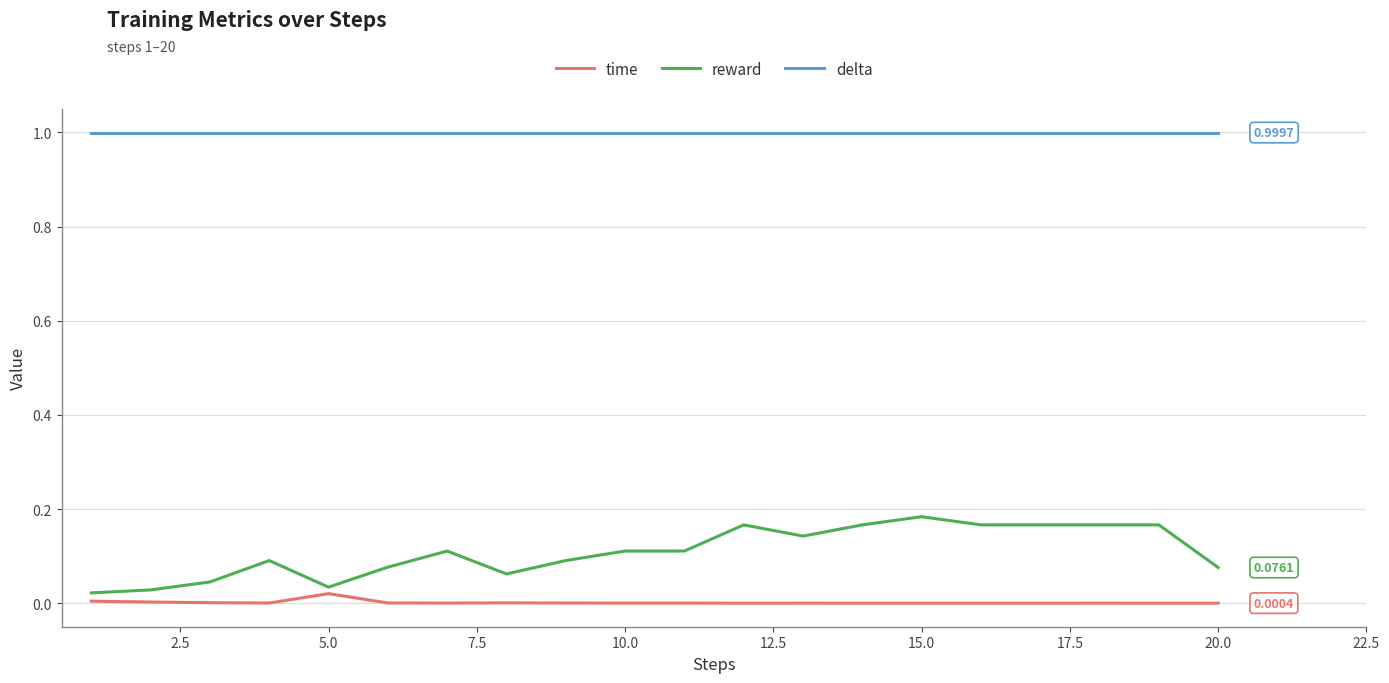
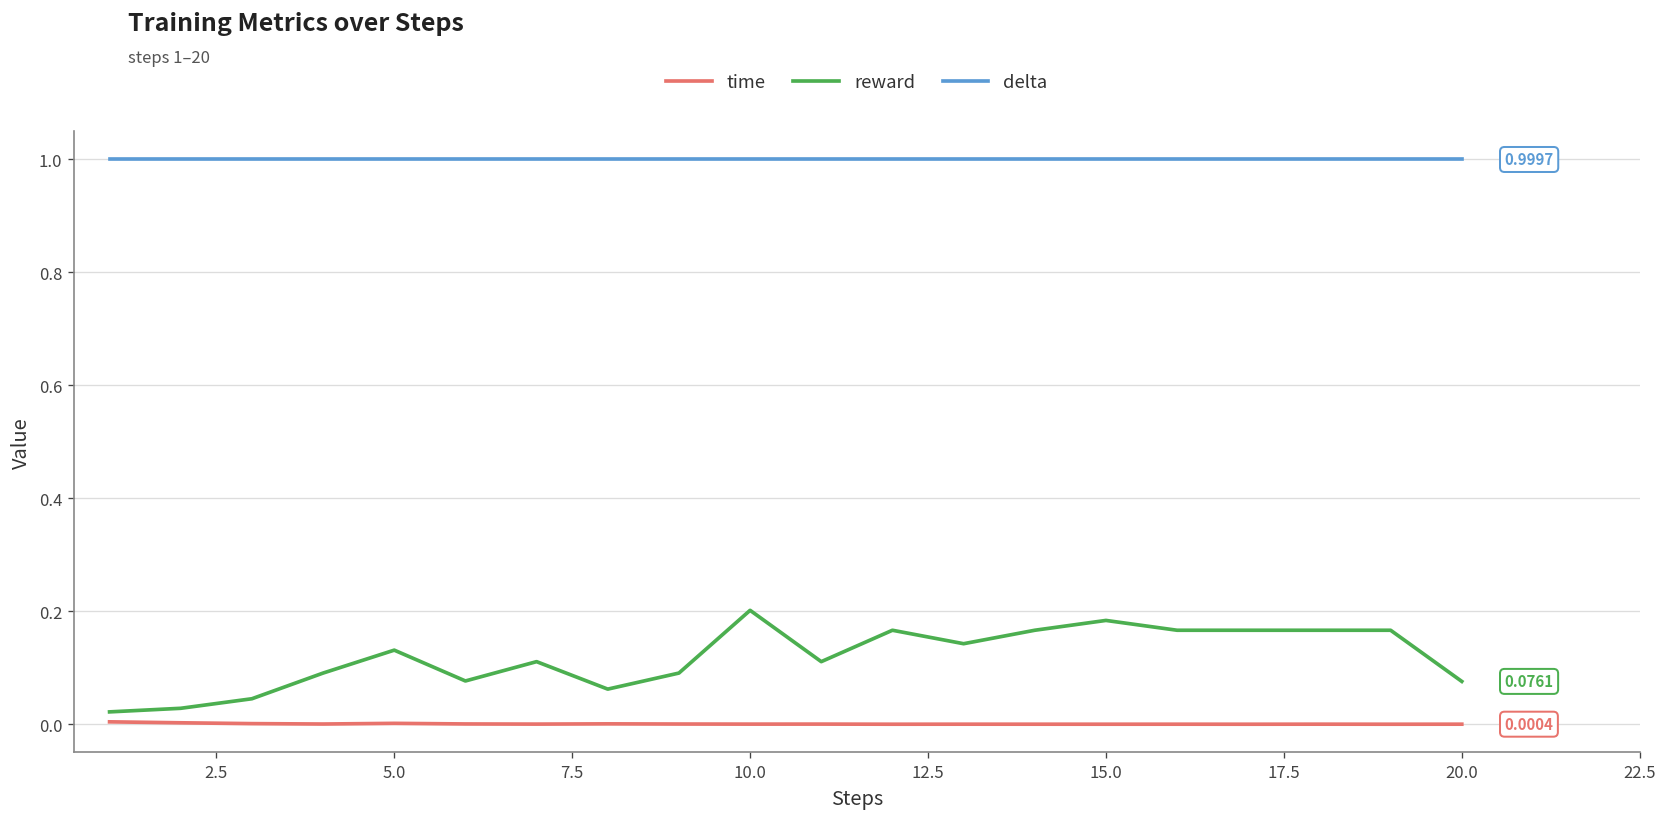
  {
    "time": {
-     "5.0": 0.02,
+     "5.0": 0.00,
      "10.0": 0.00,
      "15.0": 0.00,
      "20.0": 0.00
    },
    "reward": {
-     "5.0": 0.03,
-     "10.0": 0.11,
+     "5.0": 0.13,
+     "10.0": 0.20,
      "15.0": 0.18,
      "20.0": 0.08
    },
    "delta": {
      "5.0": 1.00,
      "10.0": 1.00,
      "15.0": 1.00,
      "20.0": 1.00
    }
  }
